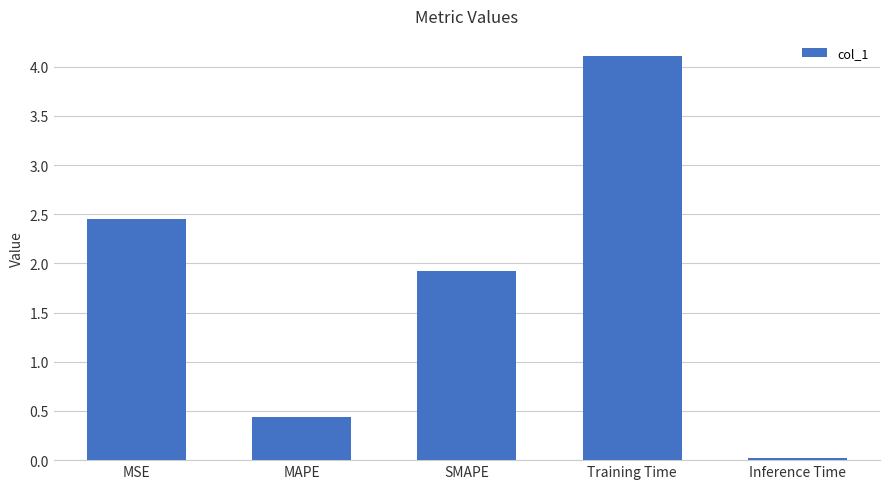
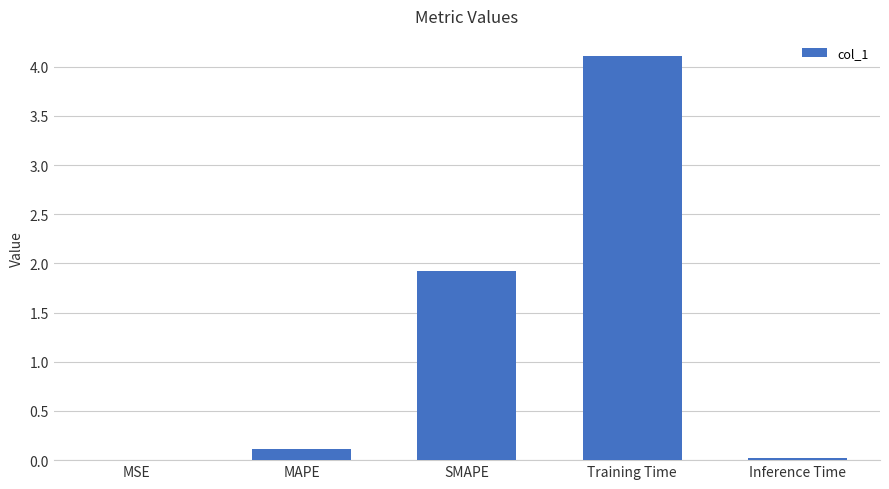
  {
-   "MSE": 2.5,
-   "MAPE": 0.4,
+   "MSE": 0.0,
+   "MAPE": 0.1,
    "SMAPE": 1.9,
    "Training Time": 4.1
  }
